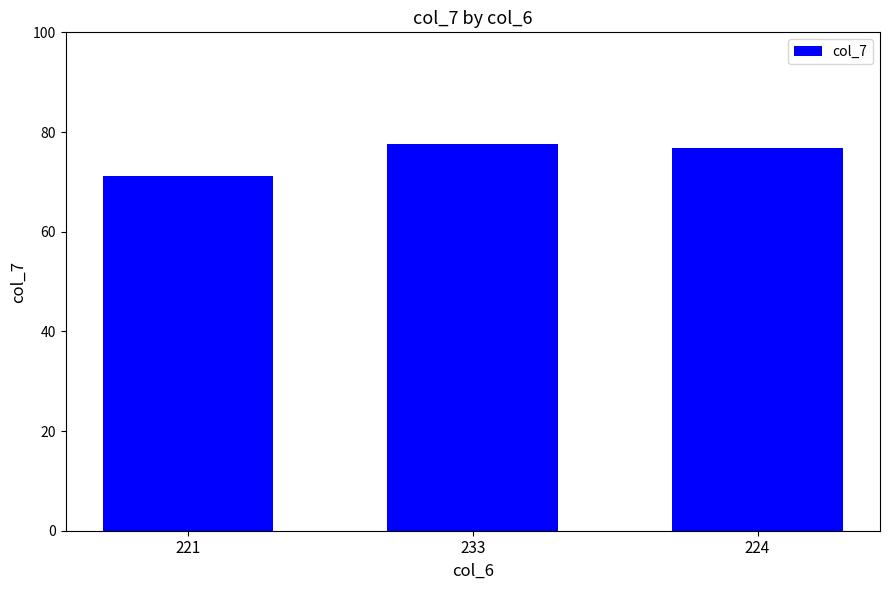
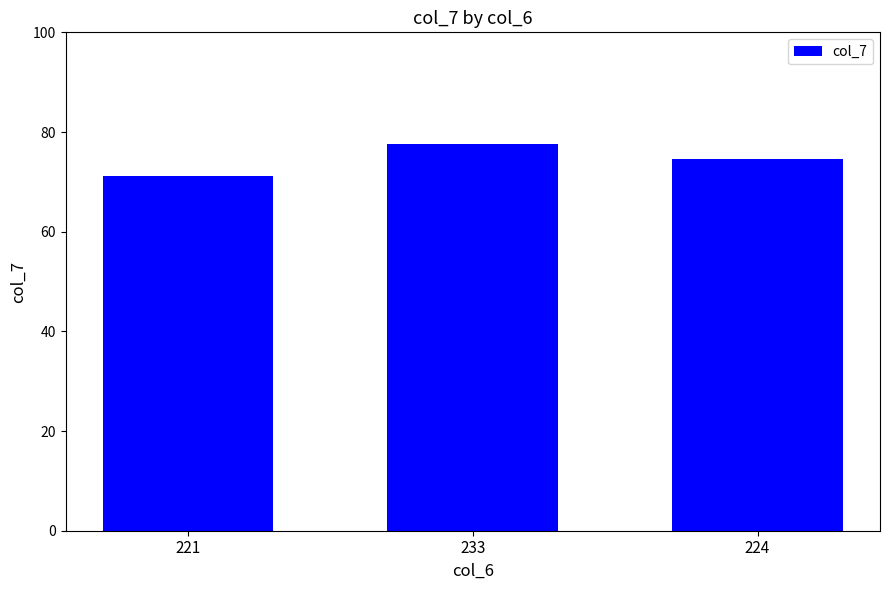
  {
    "221": 71,
    "233": 78,
-   "224": 77
+   "224": 75
  }
